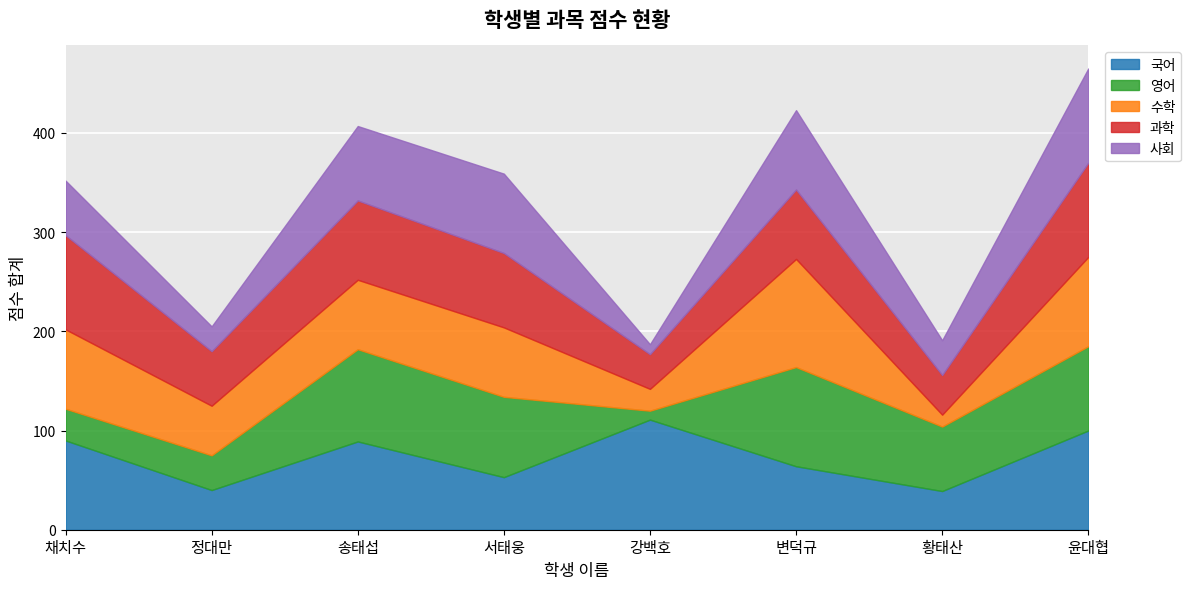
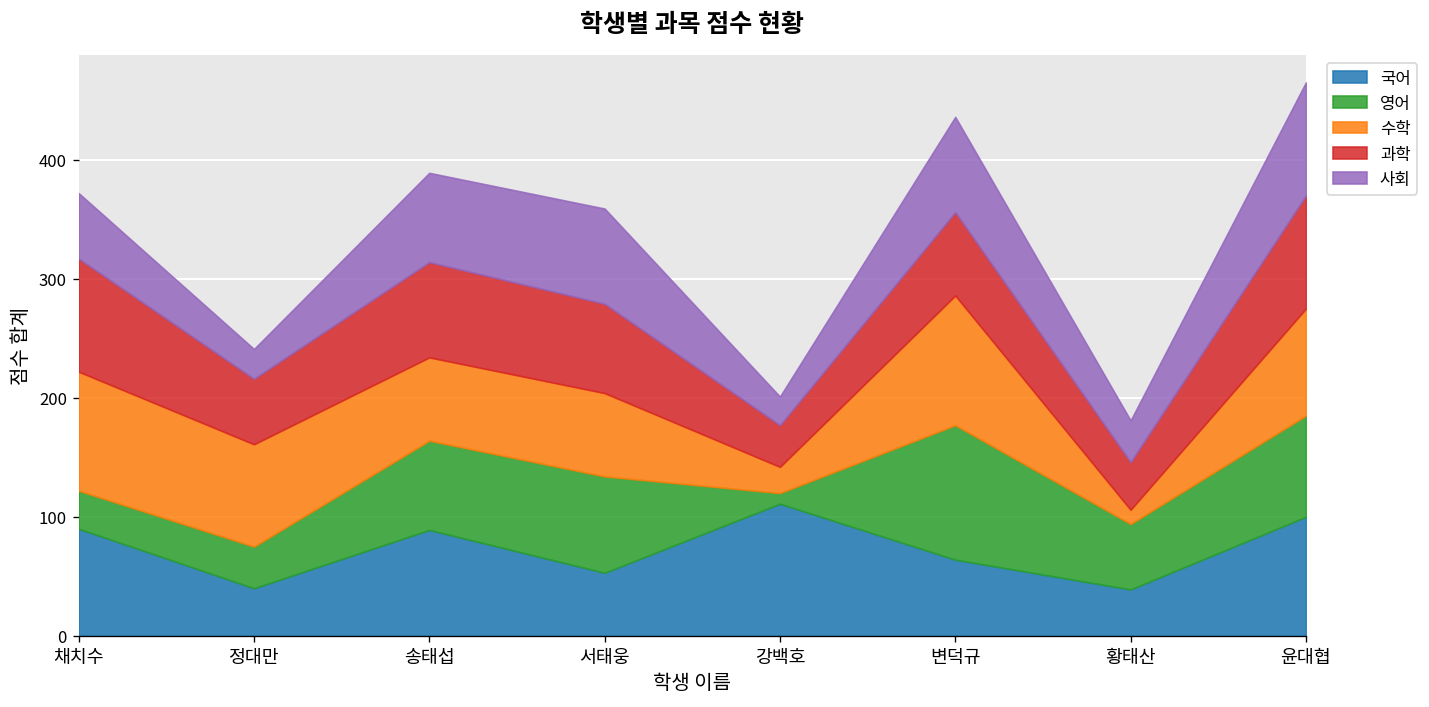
  {
    "국어": {
      "채치수": 90,
      "정대만": 40,
      "송태섭": 90,
      "서태웅": 50,
      "강백호": 110,
      "변덕규": 60,
      "황태산": 40,
      "윤대협": 100
    },
    "영어": {
      "채치수": 30,
      "정대만": 40,
-     "송태섭": 90,
+     "송태섭": 80,
      "서태웅": 80,
      "강백호": 10,
-     "변덕규": 100,
-     "황태산": 70,
+     "변덕규": 110,
+     "황태산": 60,
      "윤대협": 90
    },
    "수학": {
-     "채치수": 80,
-     "정대만": 50,
+     "채치수": 100,
+     "정대만": 90,
      "송태섭": 70,
      "서태웅": 70,
      "강백호": 20,
      "변덕규": 110,
      "황태산": 10,
      "윤대협": 90
    },
    "과학": {
      "채치수": 100,
      "정대만": 60,
      "송태섭": 80,
      "서태웅": 80,
      "강백호": 40,
      "변덕규": 70,
      "황태산": 40,
      "윤대협": 100
    },
    "사회": {
      "채치수": 60,
      "정대만": 30,
      "송태섭": 80,
      "서태웅": 80,
-     "강백호": 10,
+     "강백호": 20,
      "변덕규": 80,
      "황태산": 40,
      "윤대협": 100
    }
  }
